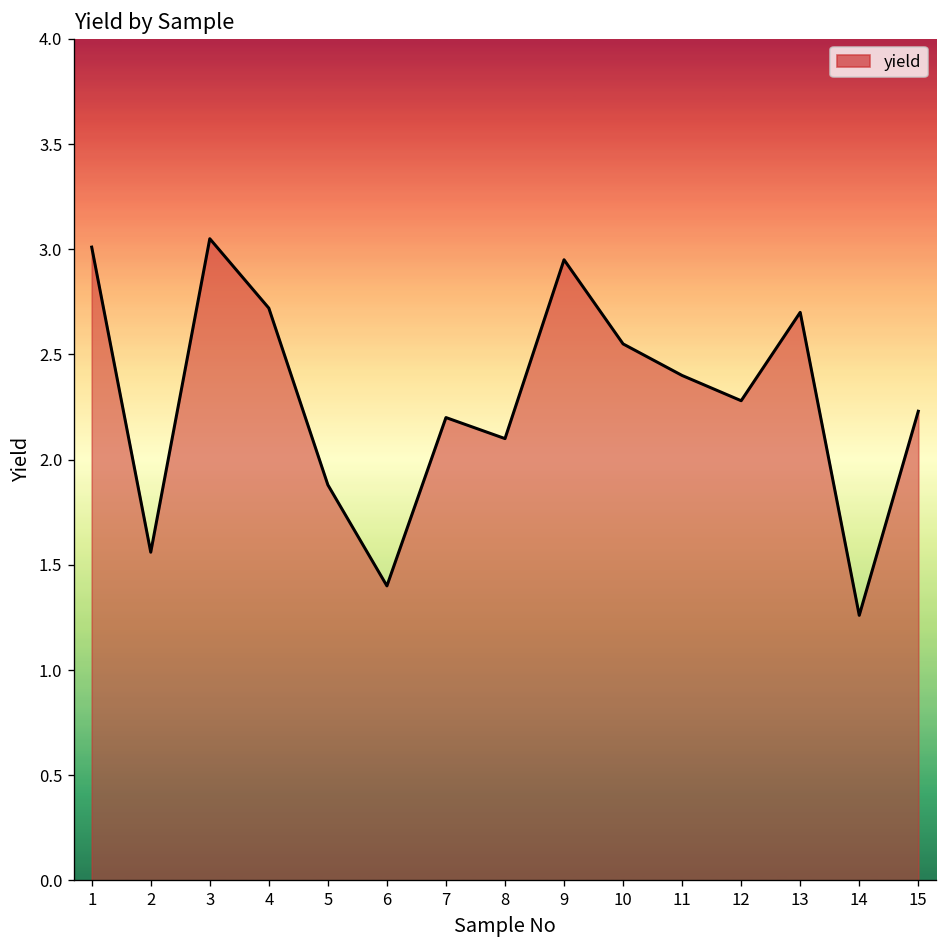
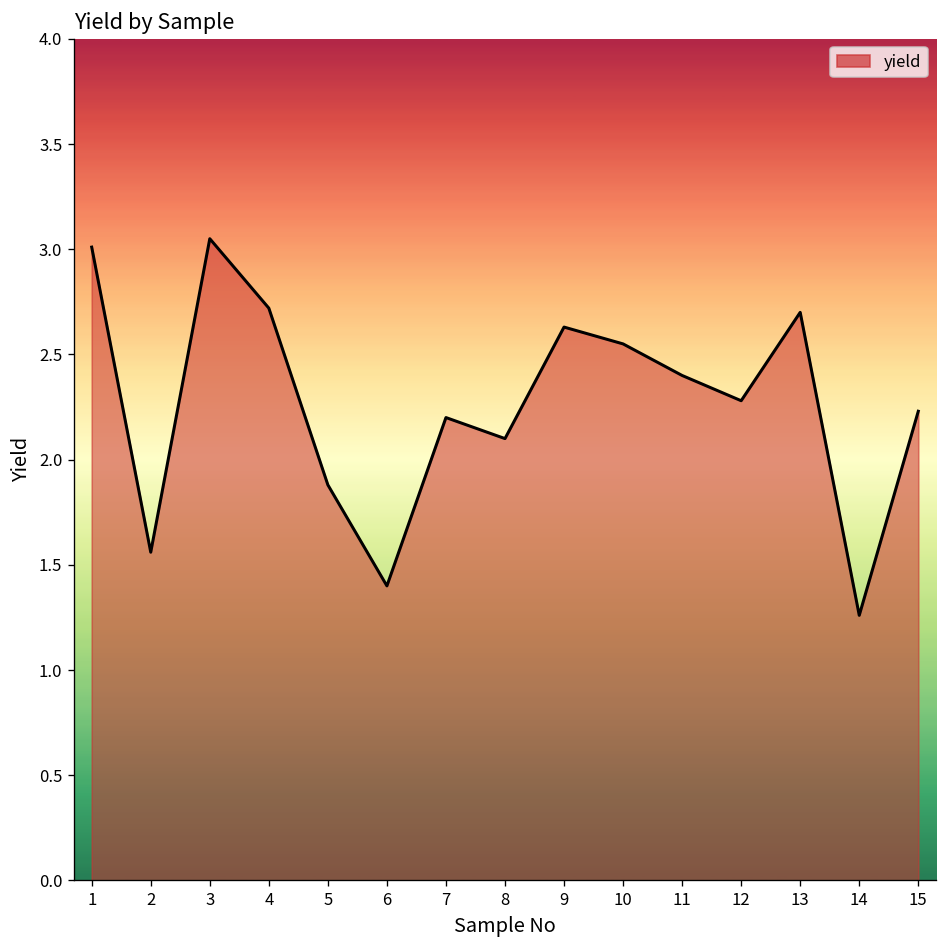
  {
    "1": 3.01,
    "2": 1.56,
    "3": 3.05,
    "4": 2.72,
    "5": 1.88,
    "6": 1.40,
    "7": 2.20,
    "8": 2.10,
-   "9": 2.95,
+   "9": 2.63,
    "10": 2.55,
    "11": 2.40,
    "12": 2.28,
    "13": 2.70,
    "14": 1.26,
    "15": 2.23
  }
